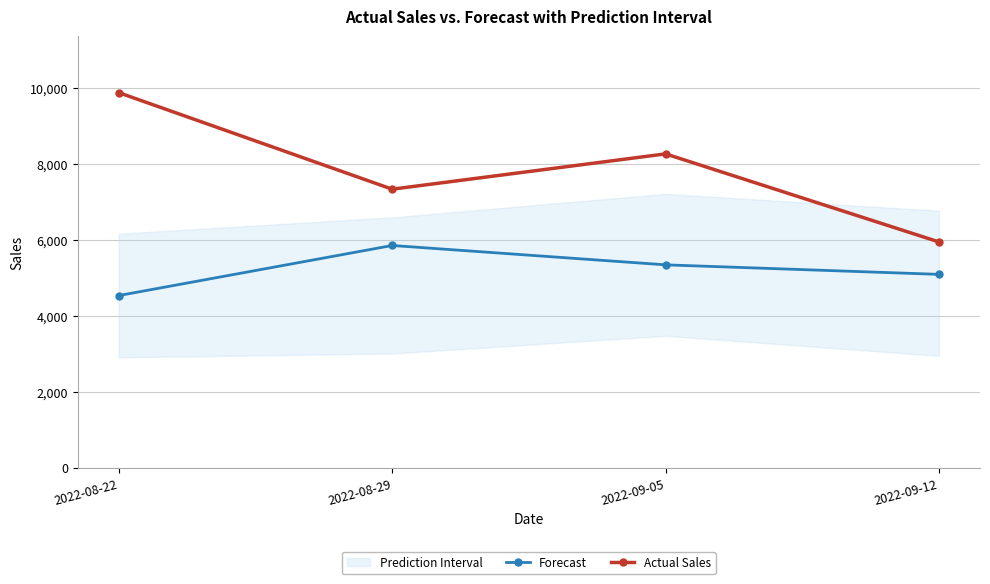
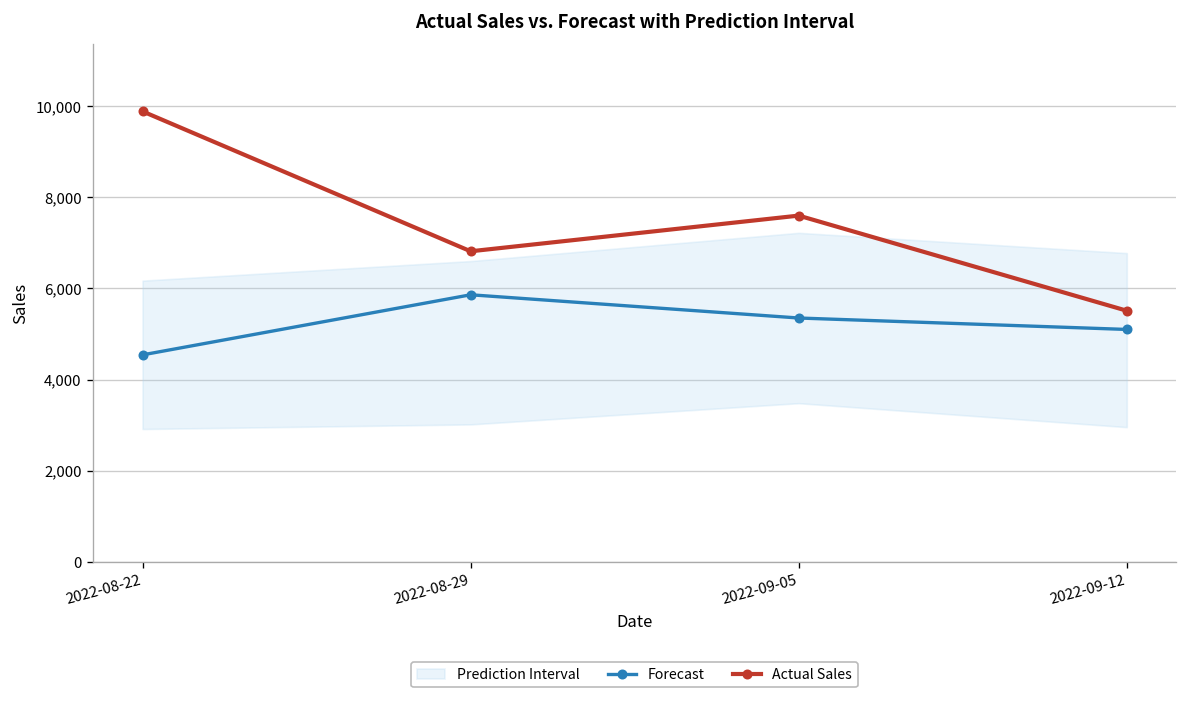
  {
    "Forecast": {
      "2022-08-22": "4,500",
      "2022-08-29": "5,900",
      "2022-09-05": "5,400",
      "2022-09-12": "5,100"
    },
    "Actual Sales": {
      "2022-08-22": "9,900",
-     "2022-08-29": "7,300",
-     "2022-09-05": "8,300",
-     "2022-09-12": "6,000"
+     "2022-08-29": "6,800",
+     "2022-09-05": "7,600",
+     "2022-09-12": "5,500"
    }
  }
